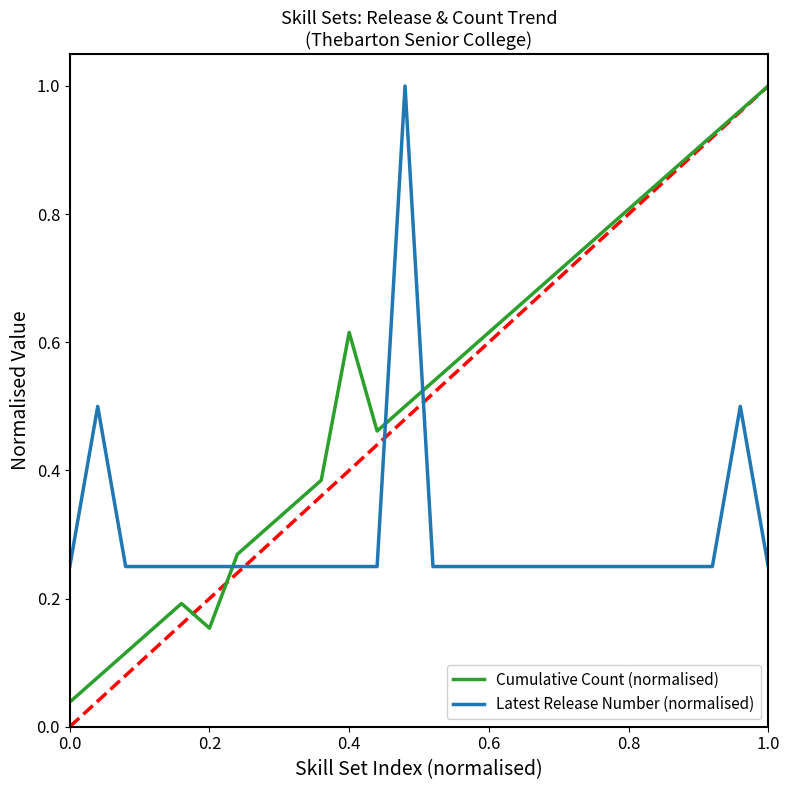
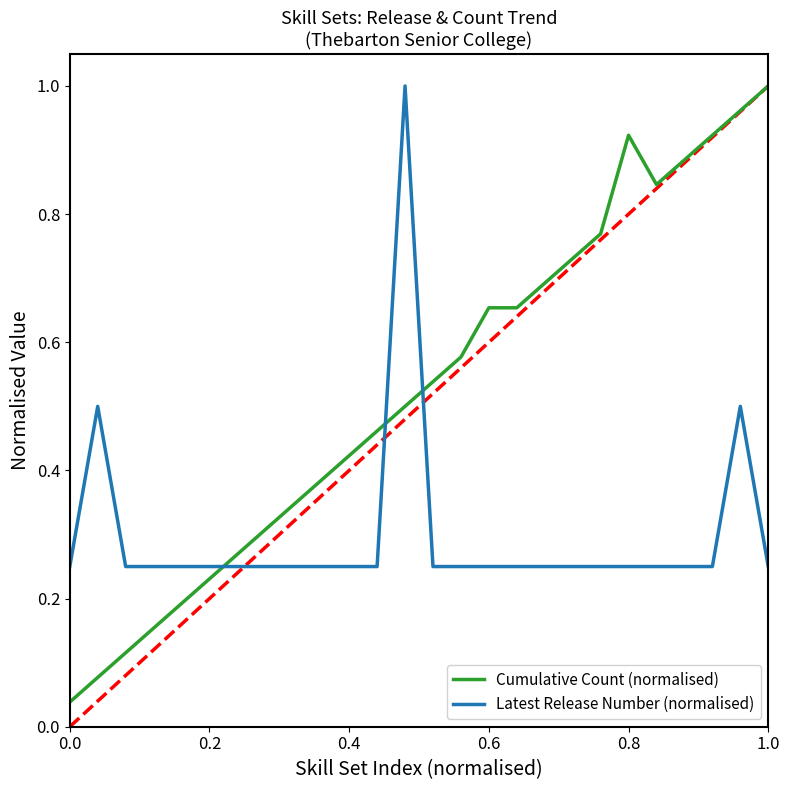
  {
    "Cumulative Count (normalised)": {
      "0.0": 0.04,
-     "0.2": 0.15,
-     "0.4": 0.62,
-     "0.6": 0.62,
-     "0.8": 0.81
+     "0.2": 0.23,
+     "0.4": 0.42,
+     "0.6": 0.65,
+     "0.8": 0.92
    },
    "Latest Release Number (normalised)": {
      "0.0": 0.25,
      "0.2": 0.25,
      "0.4": 0.25,
      "0.6": 0.25,
      "0.8": 0.25,
      "1.0": 0.25
    }
  }
